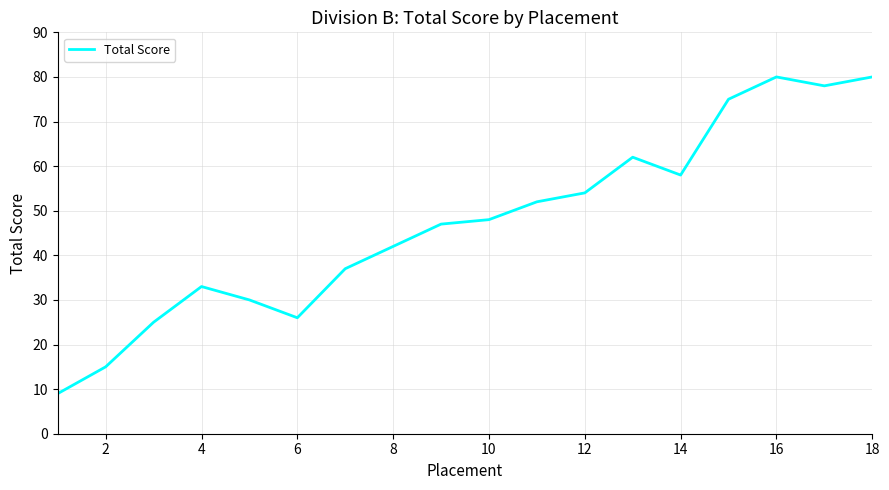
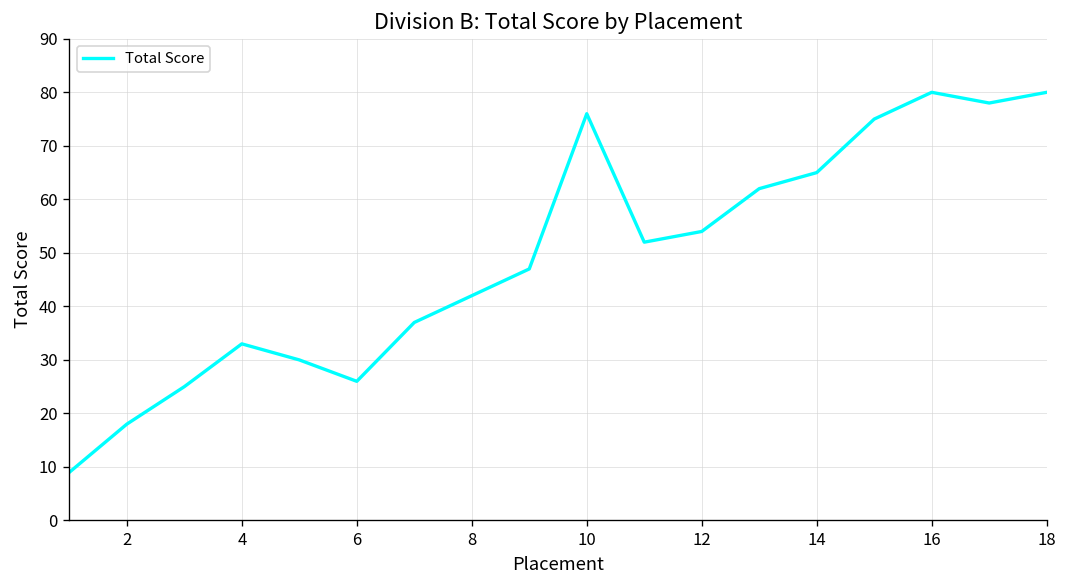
  {
-   "2": 15,
+   "2": 18,
    "4": 33,
    "6": 26,
    "8": 42,
-   "10": 48,
+   "10": 76,
    "12": 54,
-   "14": 58,
+   "14": 65,
    "16": 80,
    "18": 80
  }
